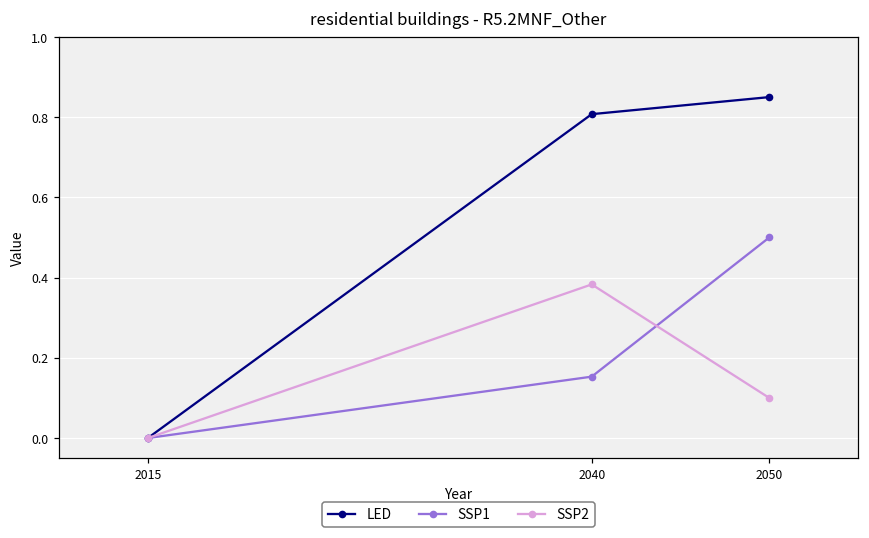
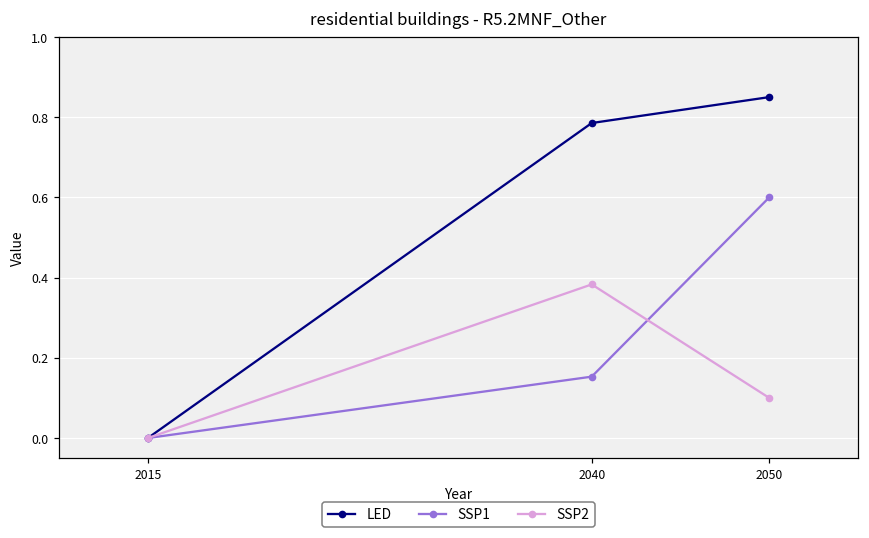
  {
    "LED": {
-     "2040": 0.81,
+     "2040": 0.79,
      "2050": 0.85
    },
    "SSP1": {
      "2040": 0.15,
-     "2050": 0.5
+     "2050": 0.6
    },
    "SSP2": {
      "2040": 0.38,
      "2050": 0.10
    }
  }
